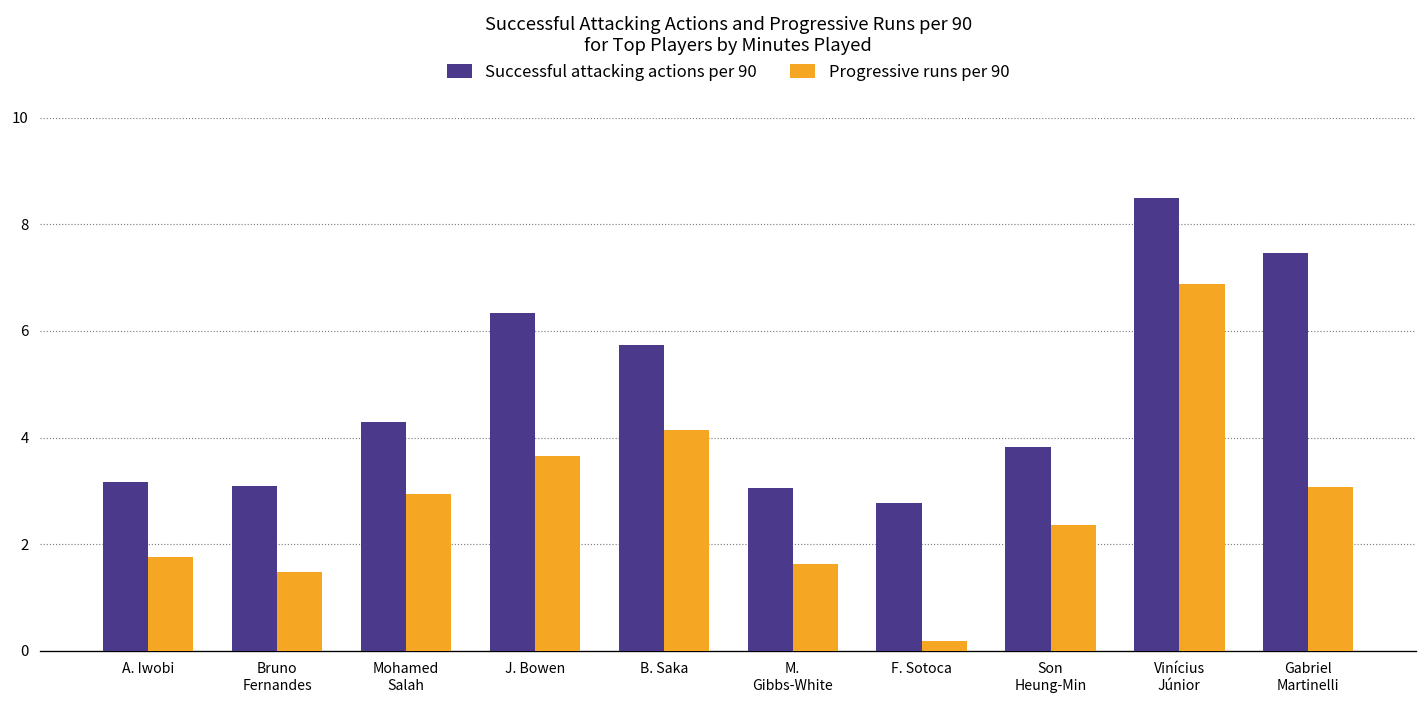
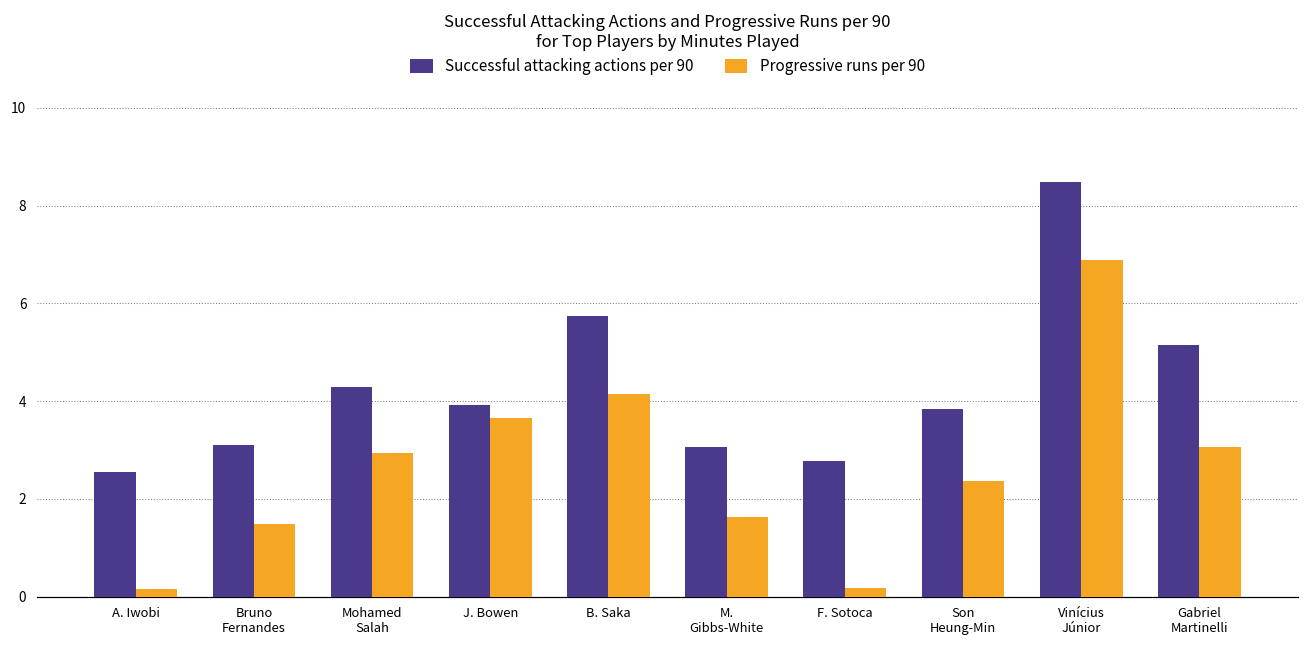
  {
    "Successful attacking actions per 90": {
-     "A. Iwobi": 3.2,
+     "A. Iwobi": 2.6,
      "Bruno Fernandes": 3.1,
      "Mohamed Salah": 4.3,
-     "J. Bowen": 6.3,
+     "J. Bowen": 3.9,
      "B. Saka": 5.7,
      "M. Gibbs-White": 3.1,
      "F. Sotoca": 2.8,
      "Son Heung-Min": 3.8,
      "Vinícius Júnior": 8.5,
-     "Gabriel Martinelli": 7.5
+     "Gabriel Martinelli": 5.2
    },
    "Progressive runs per 90": {
-     "A. Iwobi": 1.8,
+     "A. Iwobi": 0.2,
      "Bruno Fernandes": 1.5,
      "Mohamed Salah": 2.9,
      "J. Bowen": 3.7,
      "B. Saka": 4.2,
      "M. Gibbs-White": 1.6,
      "F. Sotoca": 0.2,
      "Son Heung-Min": 2.4,
      "Vinícius Júnior": 6.9,
      "Gabriel Martinelli": 3.1
    }
  }
